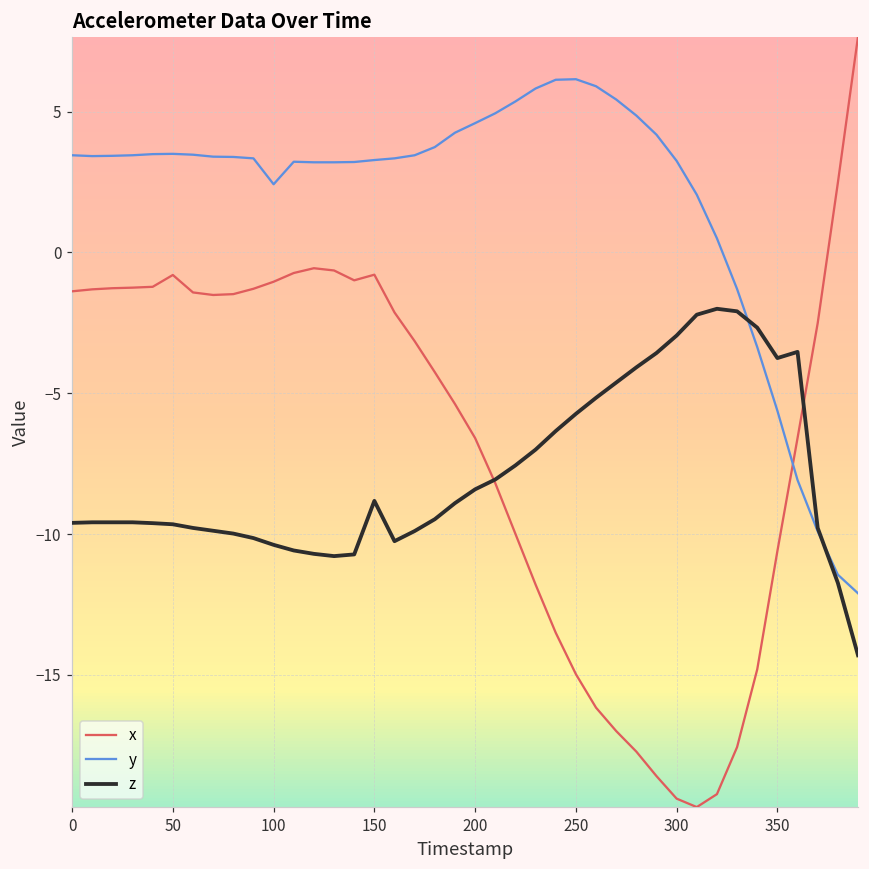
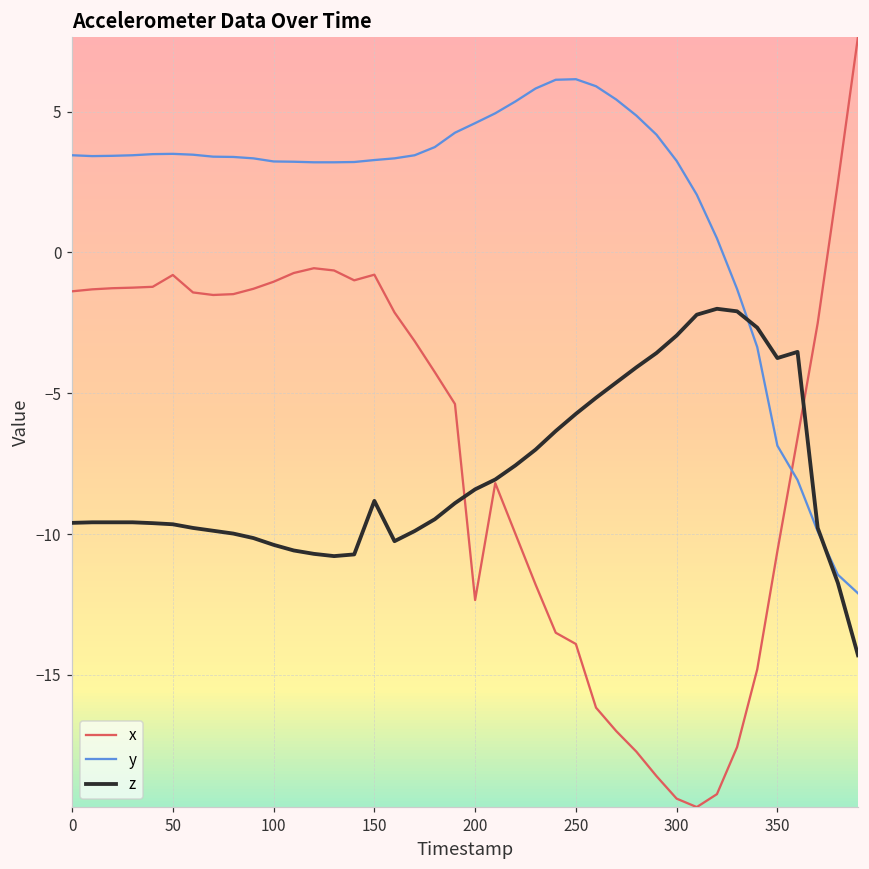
  {
    "x": {
      "0": -1.4,
      "50": -0.8,
      "100": -1.0,
      "150": -0.8,
-     "200": -6.6,
-     "250": -15.0,
+     "200": -12.3,
+     "250": -13.9,
      "300": -19.4,
      "350": -10.6
    },
    "y": {
      "0": 3.5,
      "50": 3.5,
-     "100": 2.4,
+     "100": 3.2,
      "150": 3.3,
      "200": 4.6,
      "250": 6.2,
      "300": 3.3,
-     "350": -5.6
+     "350": -6.9
    },
    "z": {
      "0": -9.6,
      "50": -9.7,
      "100": -10.4,
      "150": -8.8,
      "200": -8.4,
      "250": -5.7,
      "300": -3.0,
      "350": -3.8
    }
  }
